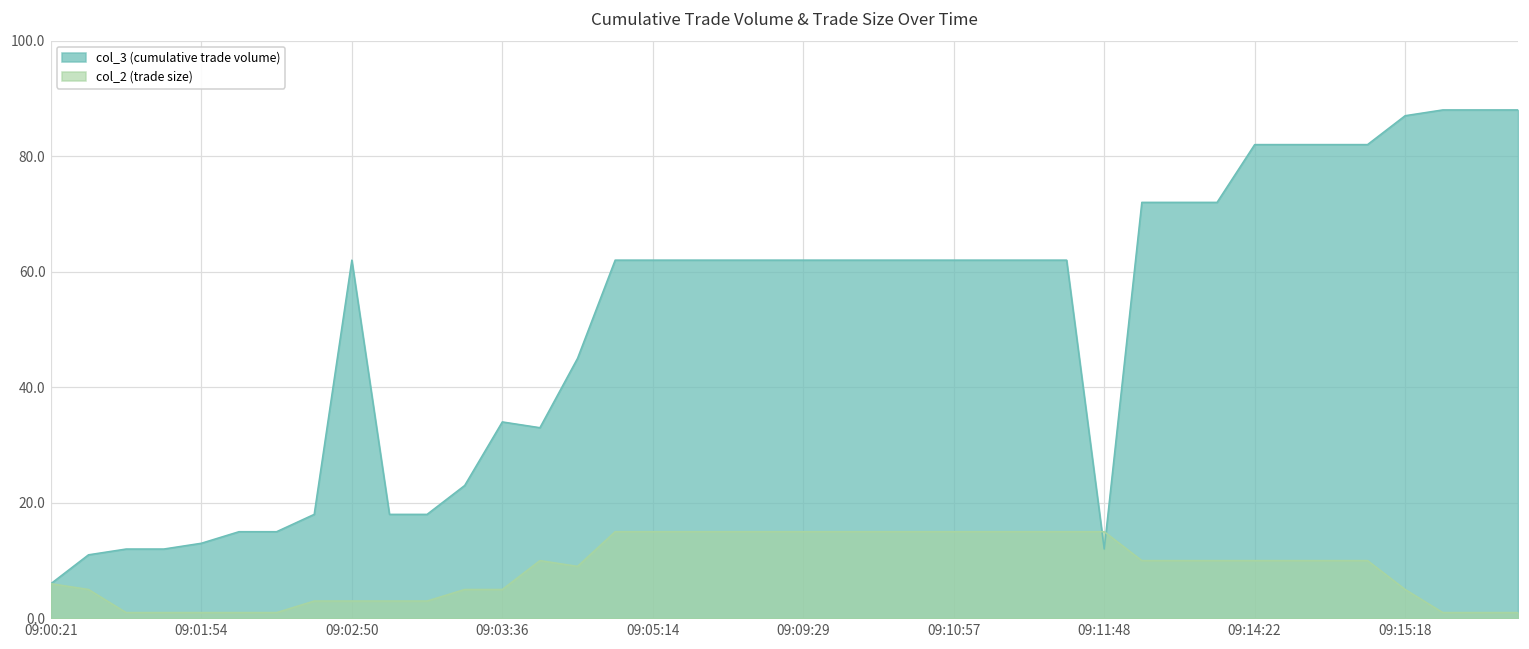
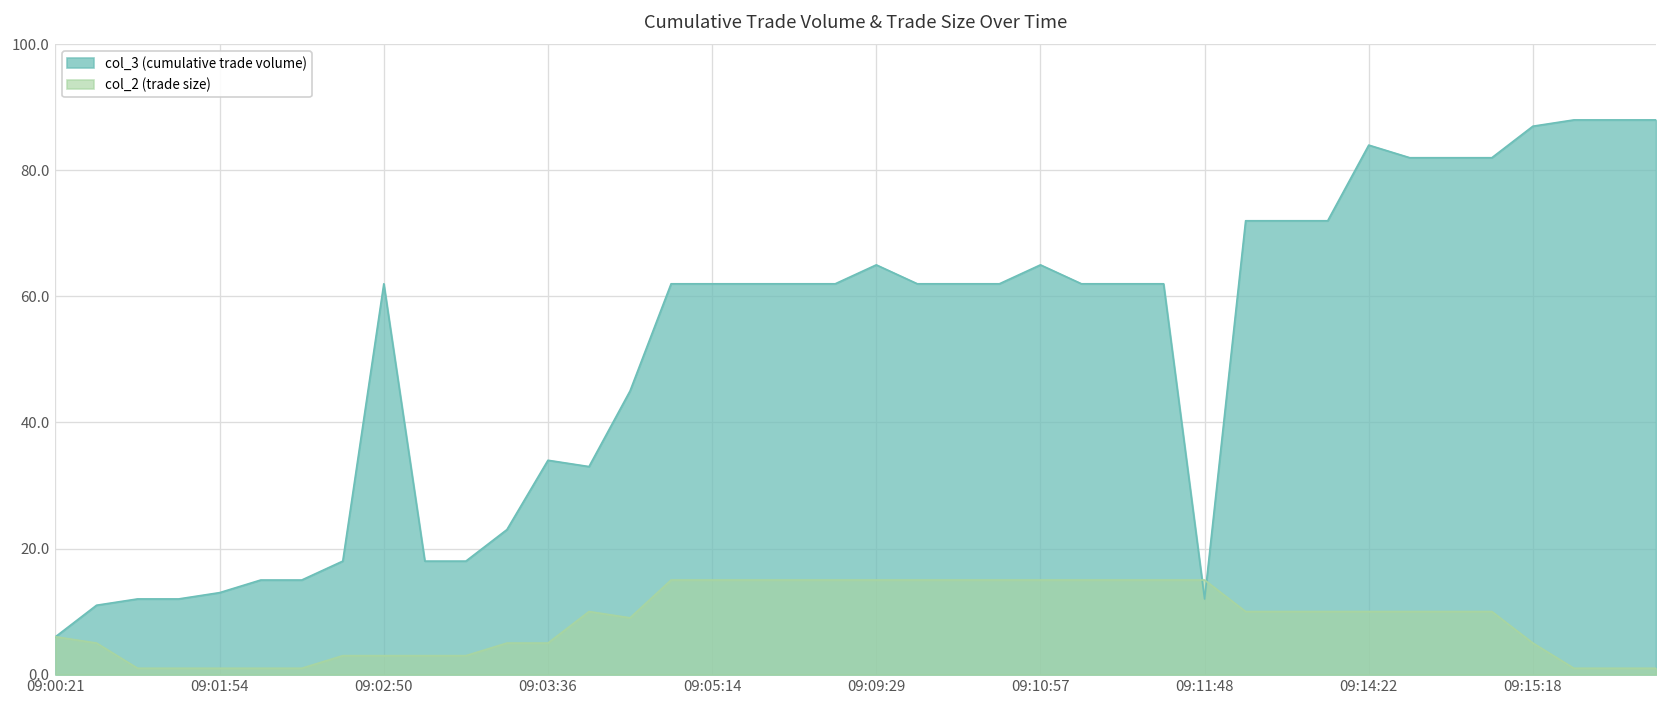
  {
    "col_3 (cumulative trade volume)": {
      "09:01:54": 13,
      "09:02:50": 62,
      "09:03:36": 34,
      "09:05:14": 62,
-     "09:09:29": 62,
-     "09:10:57": 62,
+     "09:09:29": 65,
+     "09:10:57": 65,
      "09:11:48": 12,
-     "09:14:22": 82,
+     "09:14:22": 84,
      "09:15:18": 87
    },
    "col_2 (trade size)": {
      "09:01:54": 1,
      "09:02:50": 3,
      "09:03:36": 5,
      "09:05:14": 15,
      "09:09:29": 15,
      "09:10:57": 15,
      "09:11:48": 15,
      "09:14:22": 10,
      "09:15:18": 5
    }
  }
